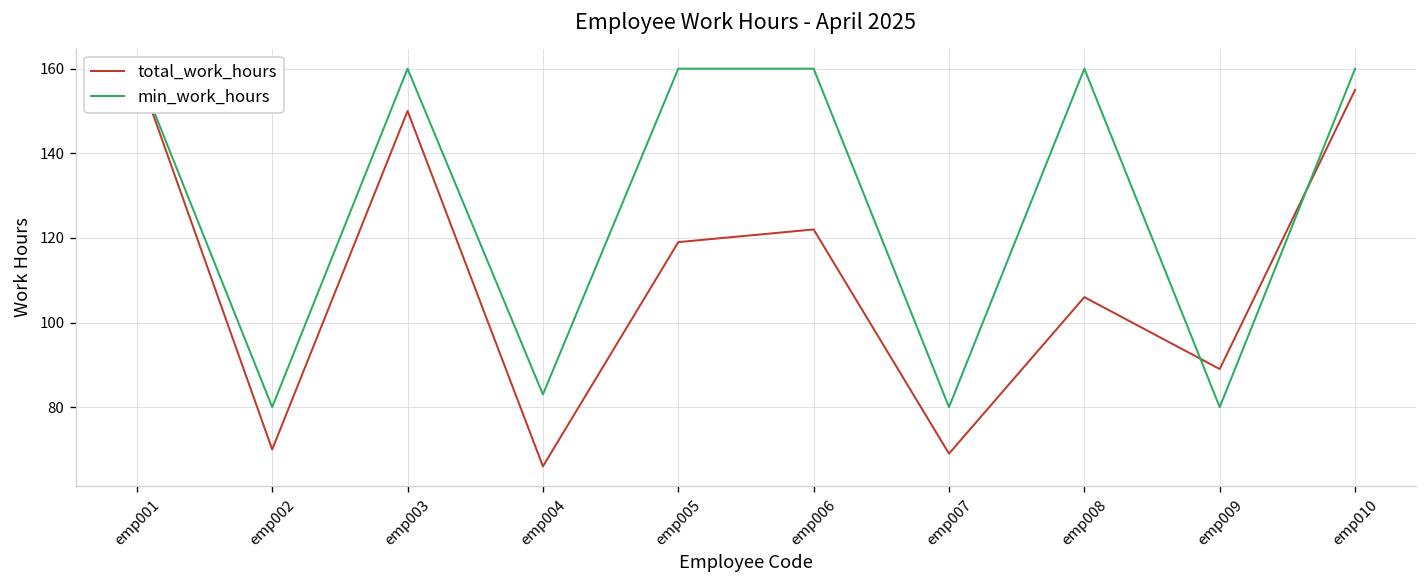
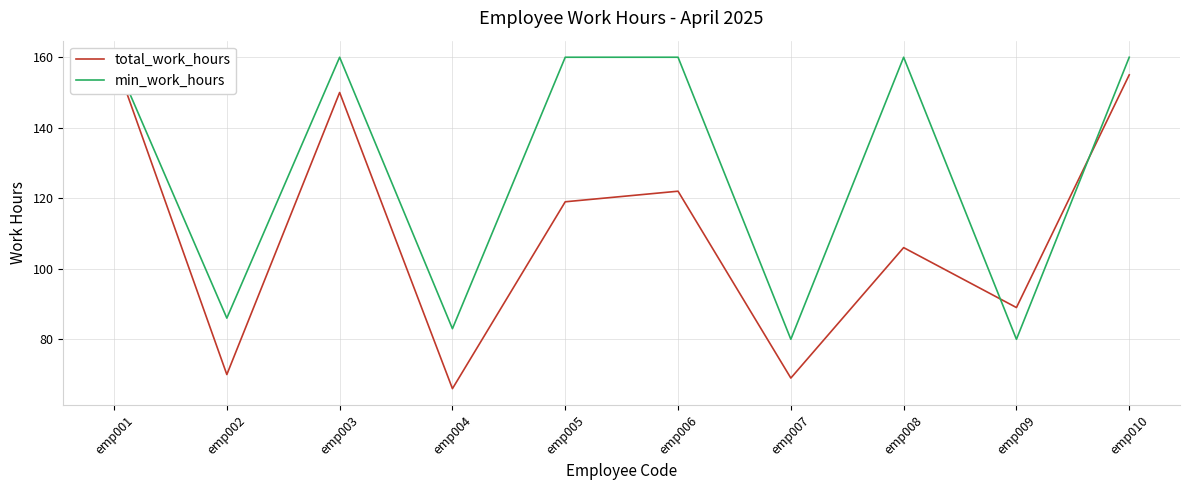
  {
    "total_work_hours": {
      "emp002": 70,
      "emp003": 150,
      "emp004": 66,
      "emp005": 119,
      "emp006": 122,
      "emp007": 69,
      "emp008": 106,
      "emp009": 89,
      "emp010": 155
    },
    "min_work_hours": {
-     "emp002": 80,
+     "emp002": 86,
      "emp003": 160,
      "emp004": 83,
      "emp005": 160,
      "emp006": 160,
      "emp007": 80,
      "emp008": 160,
      "emp009": 80,
      "emp010": 160
    }
  }
